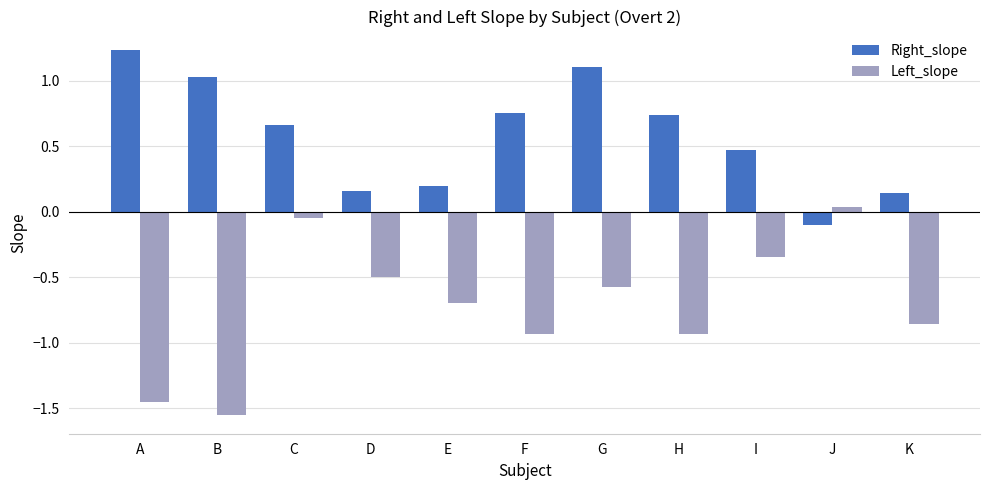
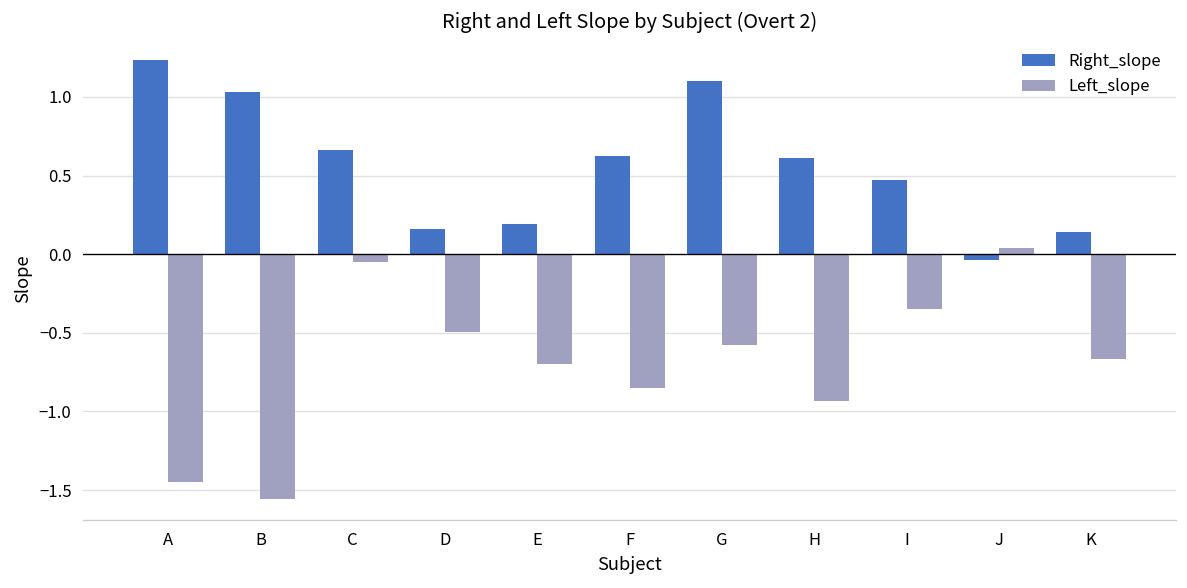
  {
    "Right_slope": {
      "A": 1.24,
      "B": 1.03,
      "C": 0.66,
      "D": 0.16,
      "E": 0.19,
-     "F": 0.76,
+     "F": 0.63,
      "G": 1.10,
-     "H": 0.74,
+     "H": 0.61,
      "I": 0.47,
-     "J": -0.10,
+     "J": -0.04,
      "K": 0.14
    },
    "Left_slope": {
      "A": -1.45,
      "B": -1.55,
      "C": -0.05,
      "D": -0.50,
      "E": -0.70,
-     "F": -0.93,
+     "F": -0.85,
      "G": -0.58,
      "H": -0.93,
      "I": -0.35,
      "J": 0.04,
-     "K": -0.85
+     "K": -0.67
    }
  }
